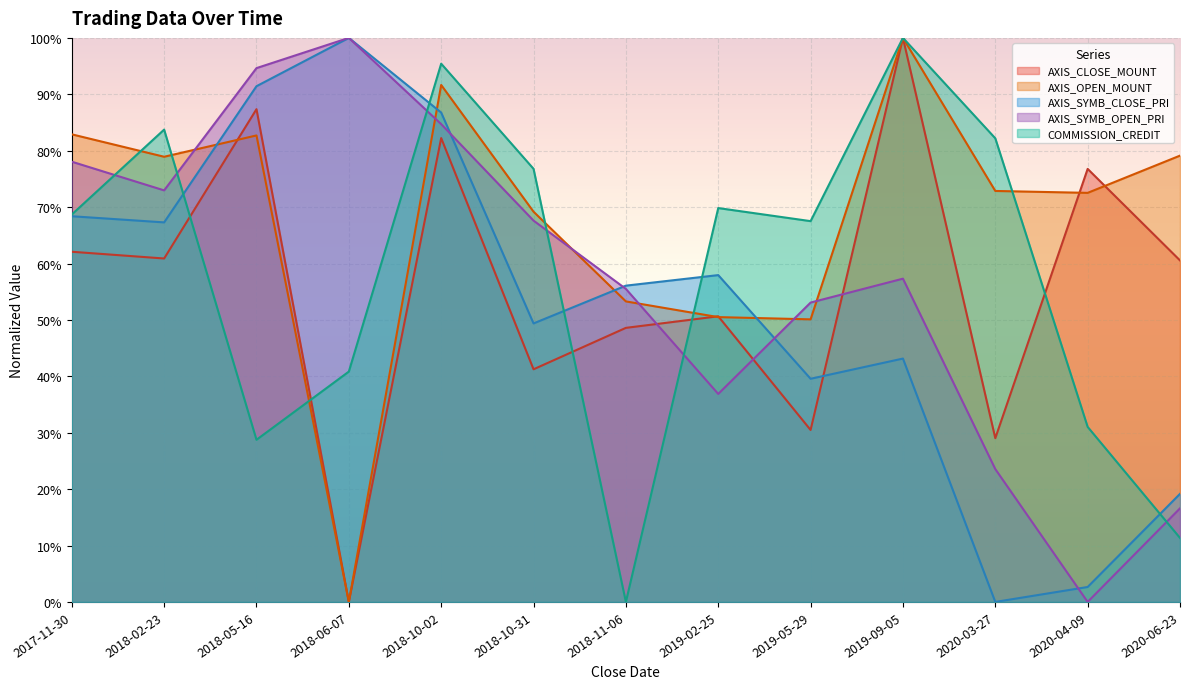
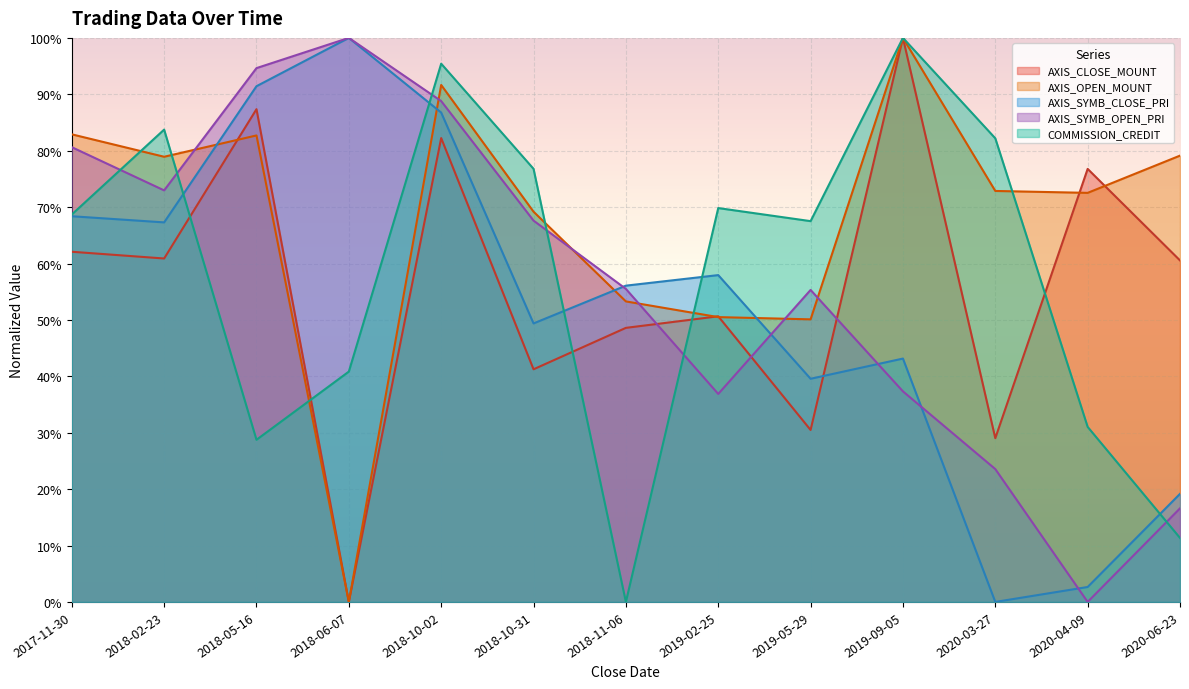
  {
    "AXIS_SYMB_OPEN_PRI": {
-     "2017-11-30": "78%",
+     "2017-11-30": "81%",
      "2018-02-23": "73%",
      "2018-05-16": "95%",
-     "2018-10-02": "85%",
+     "2018-10-02": "89%",
      "2018-10-31": "68%",
      "2018-11-06": "55%",
      "2019-02-25": "37%",
-     "2019-05-29": "53%",
-     "2019-09-05": "57%",
+     "2019-05-29": "55%",
+     "2019-09-05": "37%",
      "2020-03-27": "24%",
      "2020-04-09": "0%",
      "2020-06-23": "17%"
    }
  }
